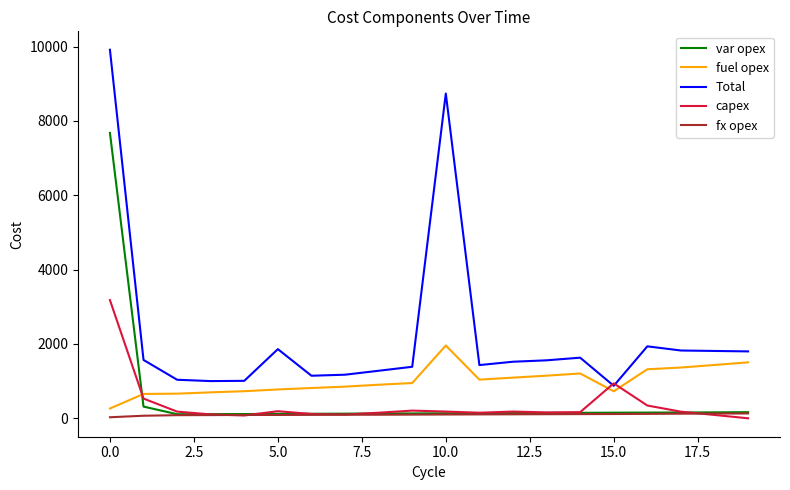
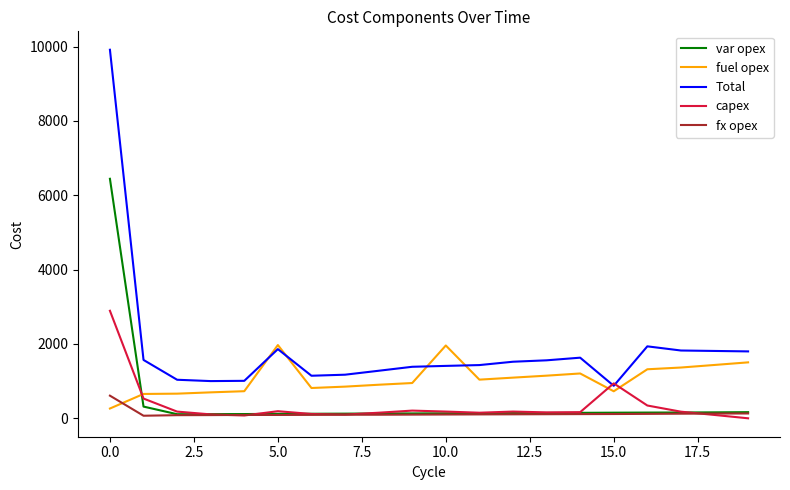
  {
    "var opex": {
-     "0.0": 7700
+     "0.0": 6400
    },
    "fuel opex": {
      "0.0": 300,
-     "5.0": 800,
+     "5.0": 2000,
      "10.0": 2000,
      "15.0": 700
    },
    "Total": {
      "0.0": 9900,
      "5.0": 1900,
-     "10.0": 8700
+     "10.0": 1400
    },
    "capex": {
-     "0.0": 3200,
+     "0.0": 2900,
      "5.0": 200
    },
    "fx opex": {
-     "0.0": 0
+     "0.0": 600
    }
  }
